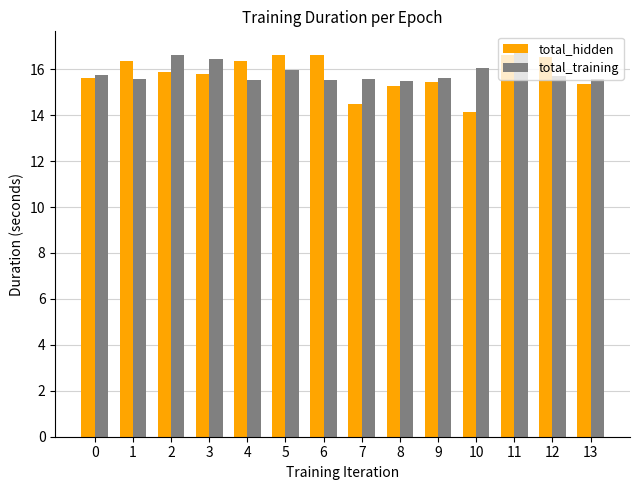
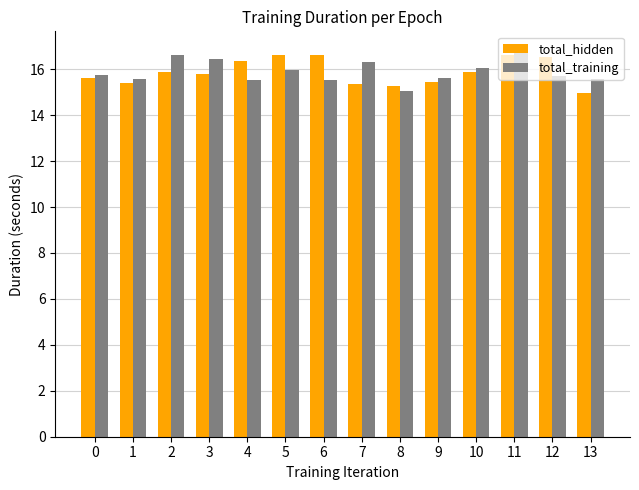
  {
    "total_hidden": {
      "0": 15.6,
-     "1": 16.4,
+     "1": 15.4,
      "2": 15.9,
      "3": 15.8,
      "4": 16.4,
      "5": 16.6,
      "6": 16.6,
-     "7": 14.5,
+     "7": 15.3,
      "8": 15.3,
      "9": 15.4,
-     "10": 14.1,
-     "13": 15.3
+     "10": 15.9,
+     "13": 14.9
    },
    "total_training": {
      "0": 15.8,
      "1": 15.6,
      "2": 16.6,
      "3": 16.4,
      "4": 15.5,
      "5": 16.0,
      "6": 15.5,
-     "7": 15.6,
-     "8": 15.5,
+     "7": 16.3,
+     "8": 15.1,
      "9": 15.6,
      "10": 16.1
    }
  }
